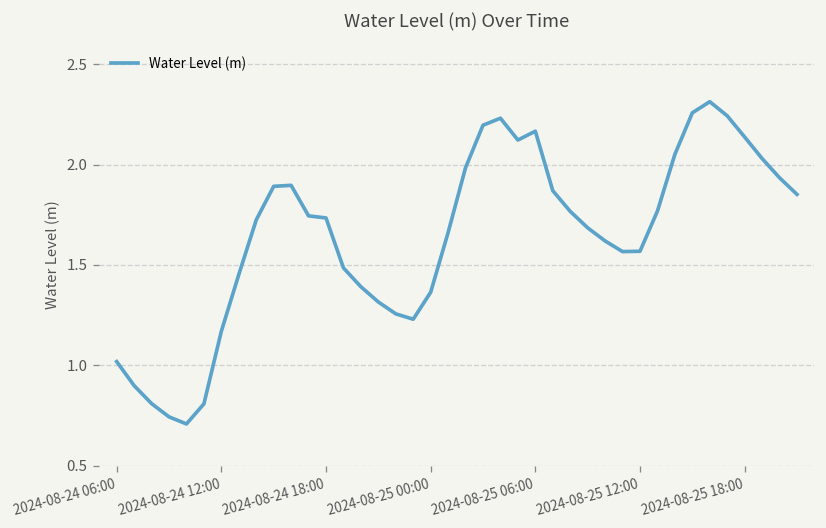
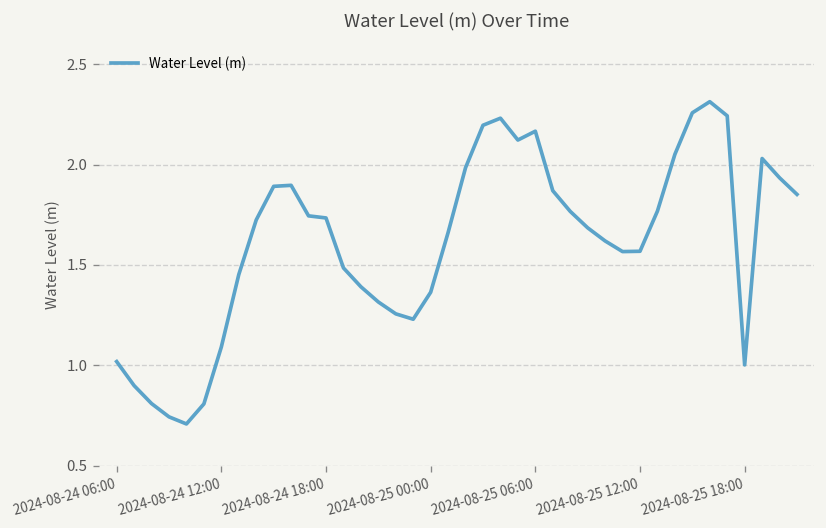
  {
    "2024-08-24 06:00": 1.02,
-   "2024-08-24 12:00": 1.17,
+   "2024-08-24 12:00": 1.09,
    "2024-08-24 18:00": 1.73,
    "2024-08-25 00:00": 1.36,
    "2024-08-25 06:00": 2.17,
    "2024-08-25 12:00": 1.57,
-   "2024-08-25 18:00": 2.14
+   "2024-08-25 18:00": 1.00
  }
